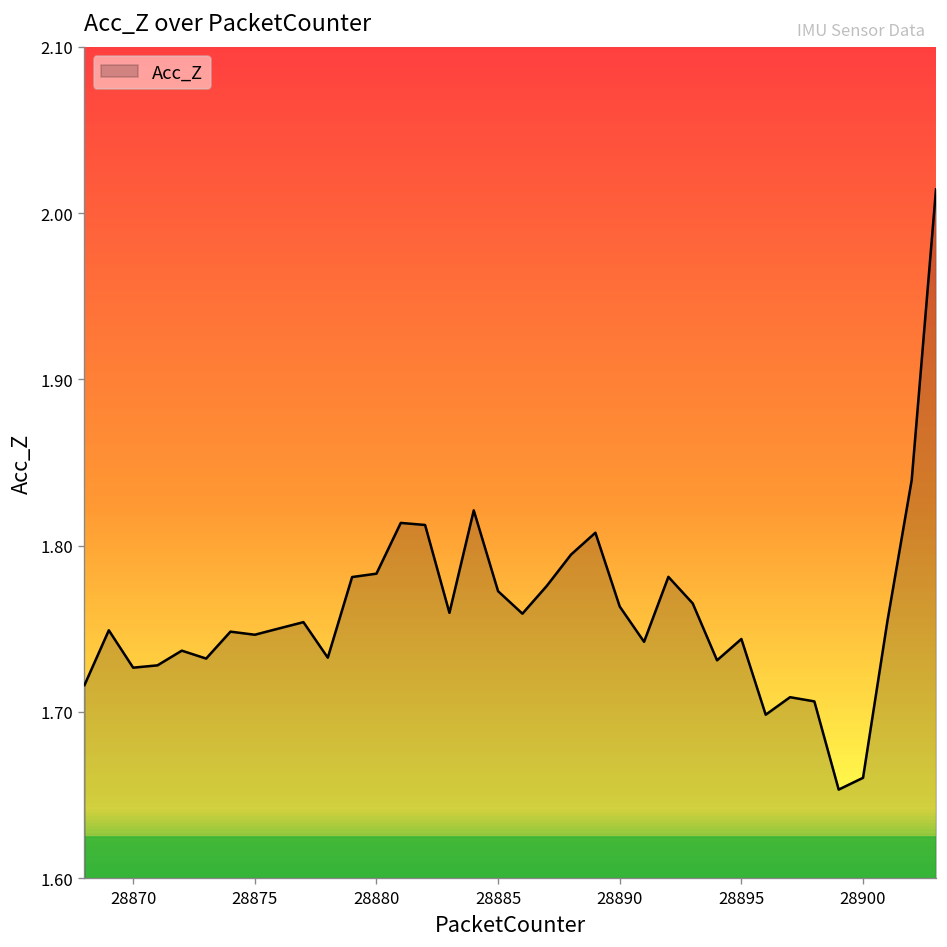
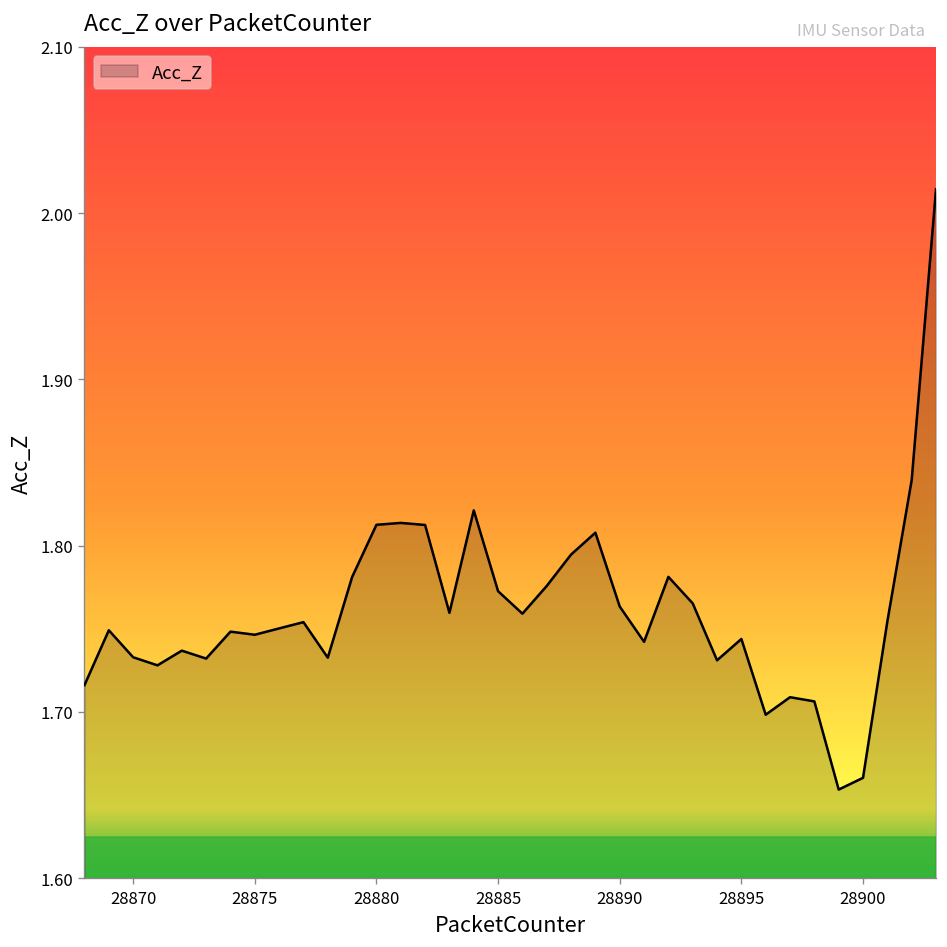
  {
-   "28870": 1.727,
+   "28870": 1.733,
    "28875": 1.746,
-   "28880": 1.783,
+   "28880": 1.813,
    "28885": 1.773,
    "28890": 1.763,
    "28895": 1.744,
    "28900": 1.660
  }
